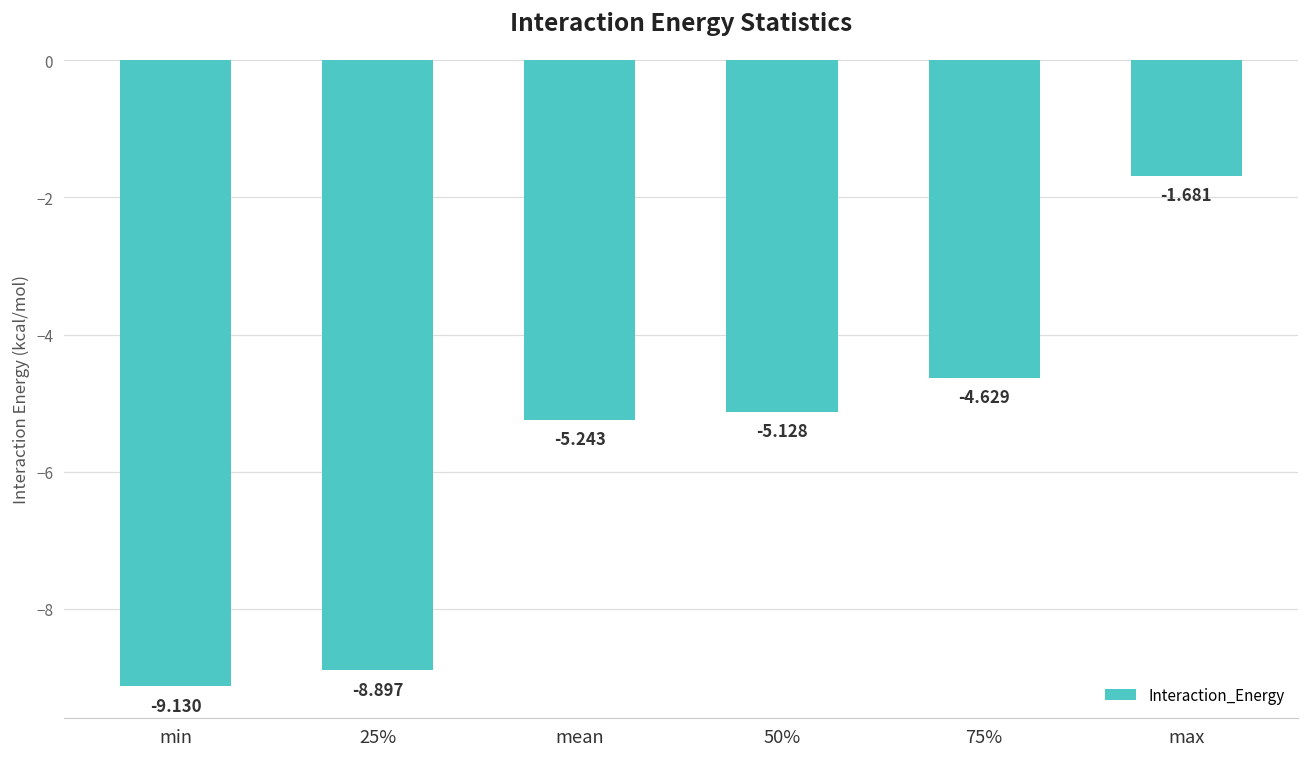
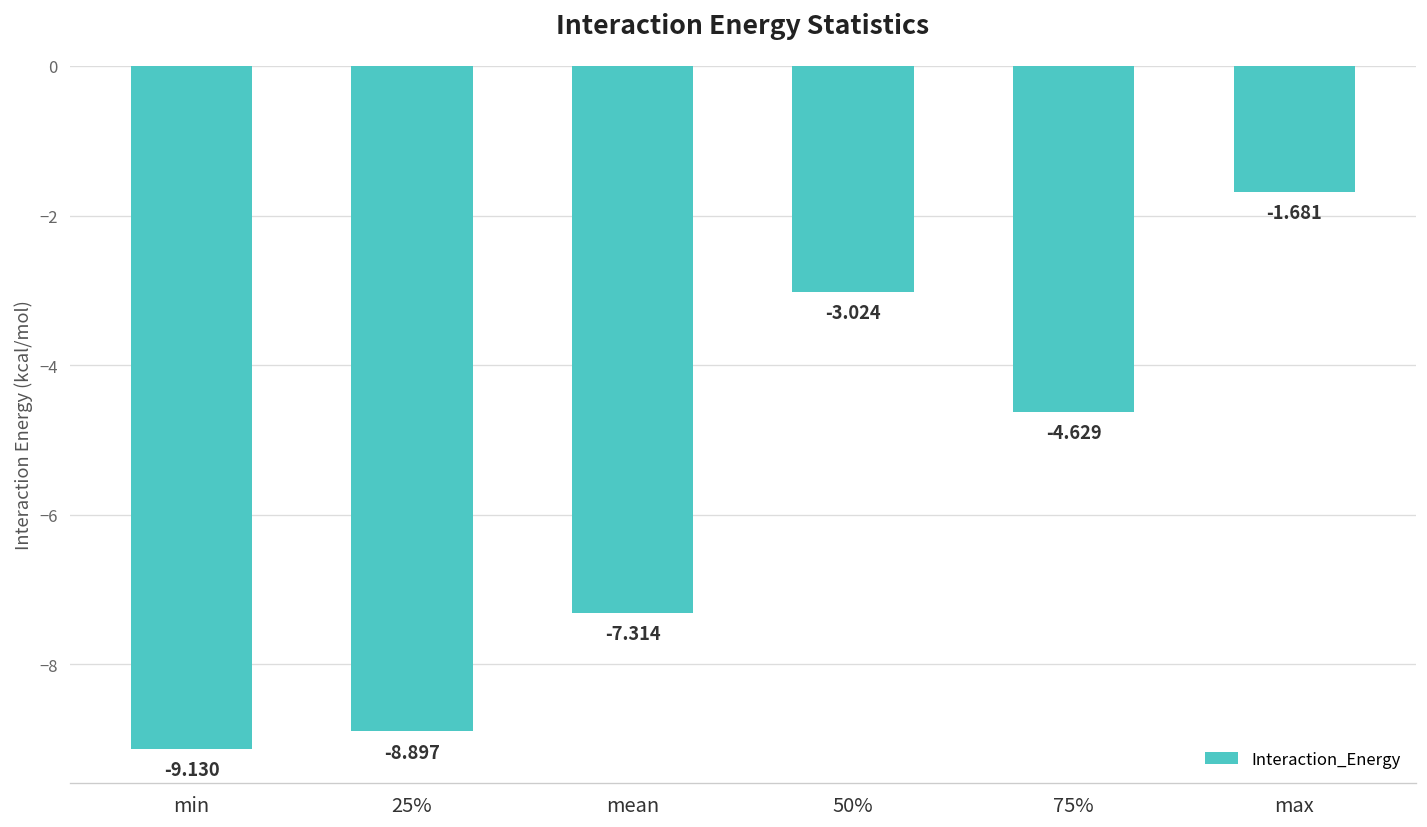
  {
    "min": -9.130,
    "25%": -8.897,
-   "mean": -5.243,
-   "50%": -5.128,
+   "mean": -7.314,
+   "50%": -3.024,
    "75%": -4.629,
    "max": -1.681
  }
